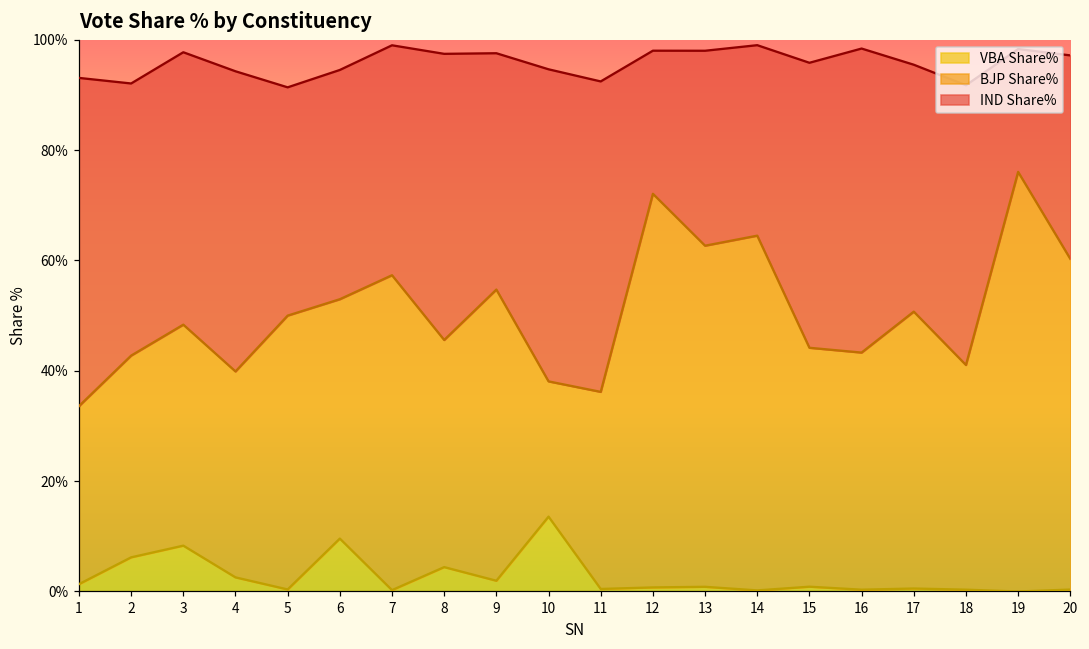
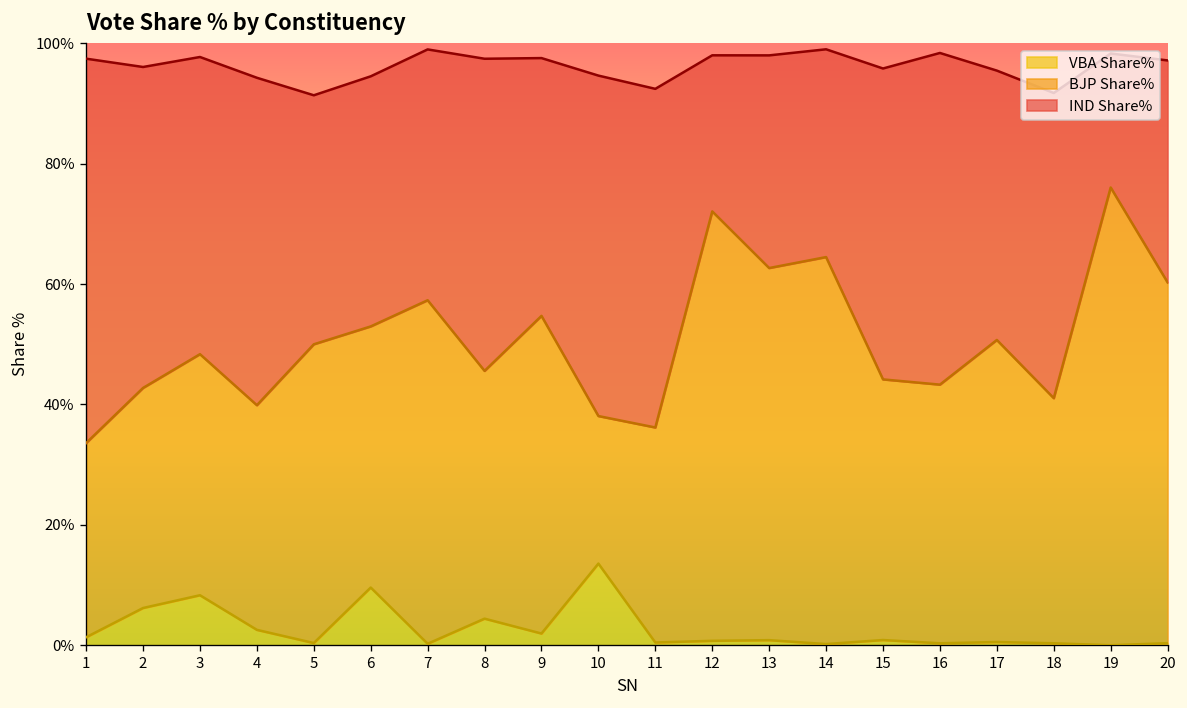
  {
    "IND Share%": {
-     "1": "59%",
-     "2": "49%",
+     "1": "64%",
+     "2": "53%",
      "3": "49%",
      "4": "54%",
      "5": "41%",
      "6": "42%",
      "7": "42%",
      "8": "52%",
      "9": "43%",
      "10": "57%",
      "11": "56%",
      "12": "26%",
      "13": "35%",
      "14": "35%",
      "15": "52%",
      "16": "55%",
      "17": "45%",
      "20": "37%"
    }
  }
